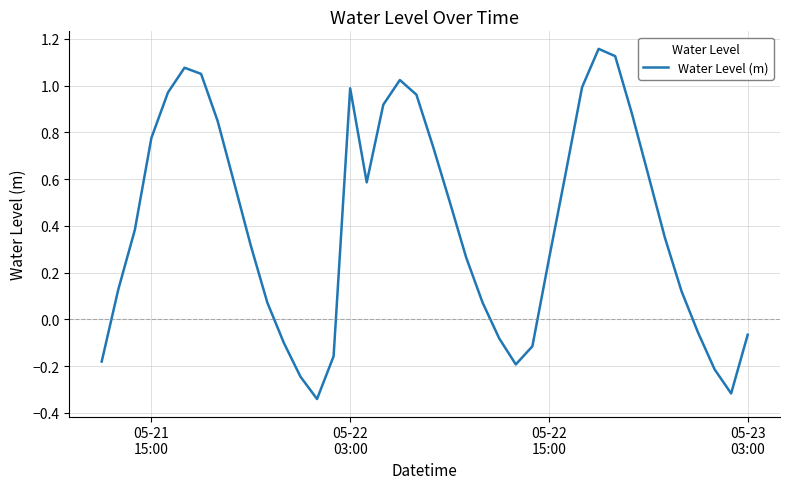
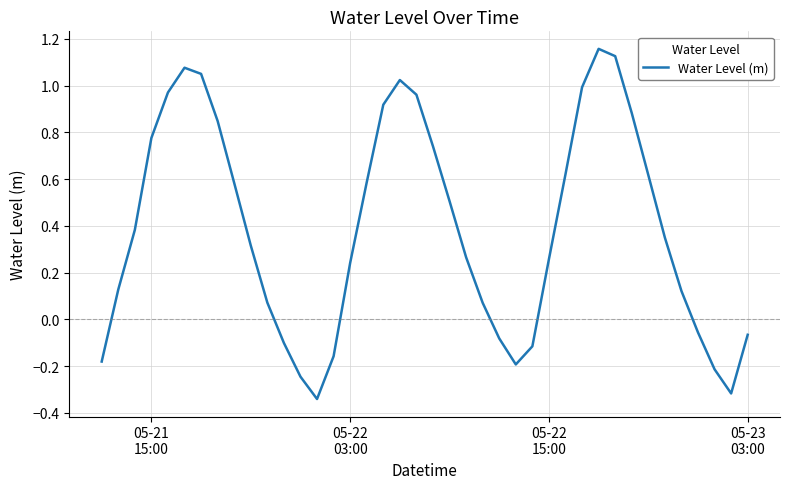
  {
    "05-21 15:00": 0.78,
-   "05-22 03:00": 0.99,
+   "05-22 03:00": 0.24,
    "05-22 15:00": 0.26,
    "05-23 03:00": -0.07
  }
